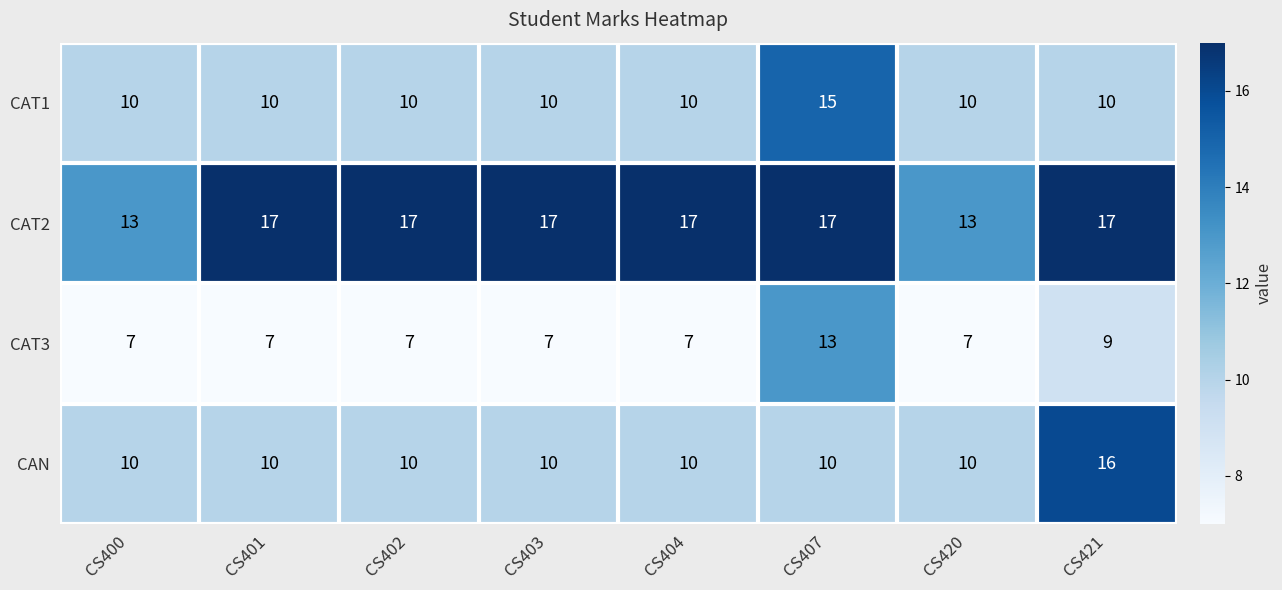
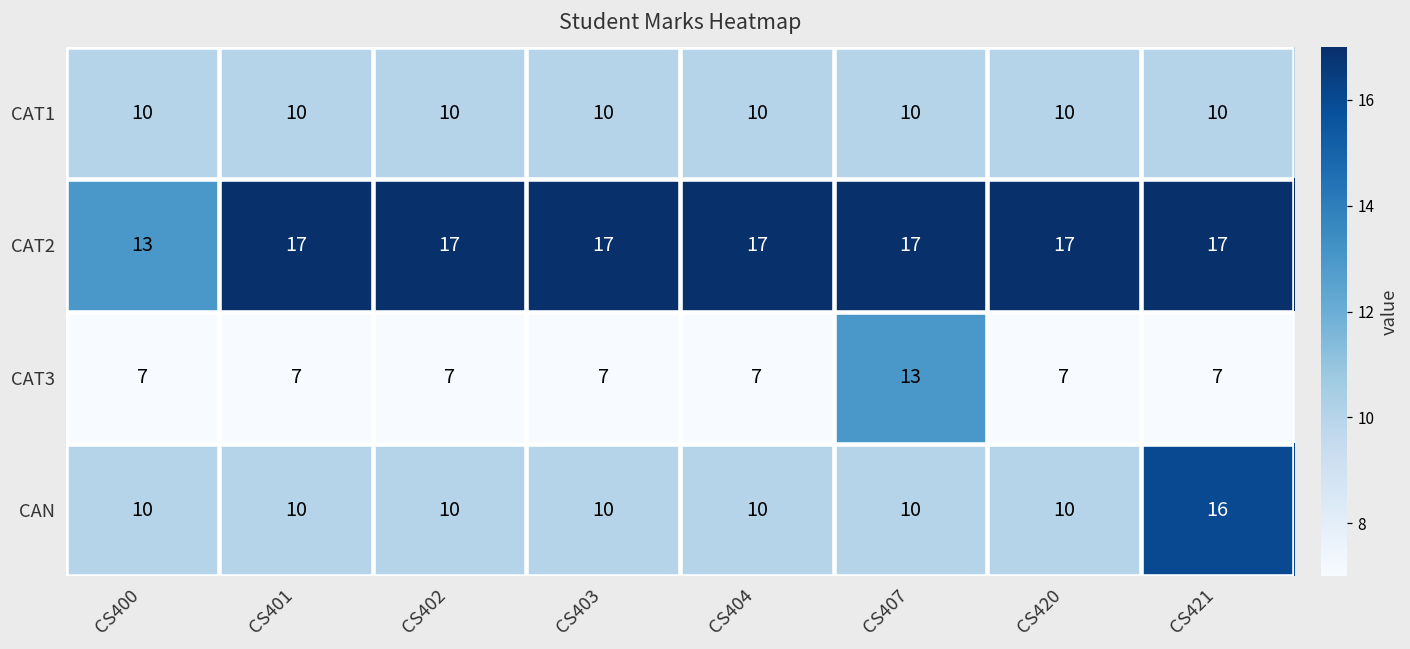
  {
    "CAT1": {
      "CS400": 10,
      "CS401": 10,
      "CS402": 10,
      "CS403": 10,
      "CS404": 10,
-     "CS407": 15,
+     "CS407": 10,
      "CS420": 10,
      "CS421": 10
    },
    "CAT2": {
      "CS400": 13,
      "CS401": 17,
      "CS402": 17,
      "CS403": 17,
      "CS404": 17,
      "CS407": 17,
-     "CS420": 13,
+     "CS420": 17,
      "CS421": 17
    },
    "CAT3": {
      "CS400": 7,
      "CS401": 7,
      "CS402": 7,
      "CS403": 7,
      "CS404": 7,
      "CS407": 13,
      "CS420": 7,
-     "CS421": 9
+     "CS421": 7
    },
    "CAN": {
      "CS400": 10,
      "CS401": 10,
      "CS402": 10,
      "CS403": 10,
      "CS404": 10,
      "CS407": 10,
      "CS420": 10,
      "CS421": 16
    }
  }
